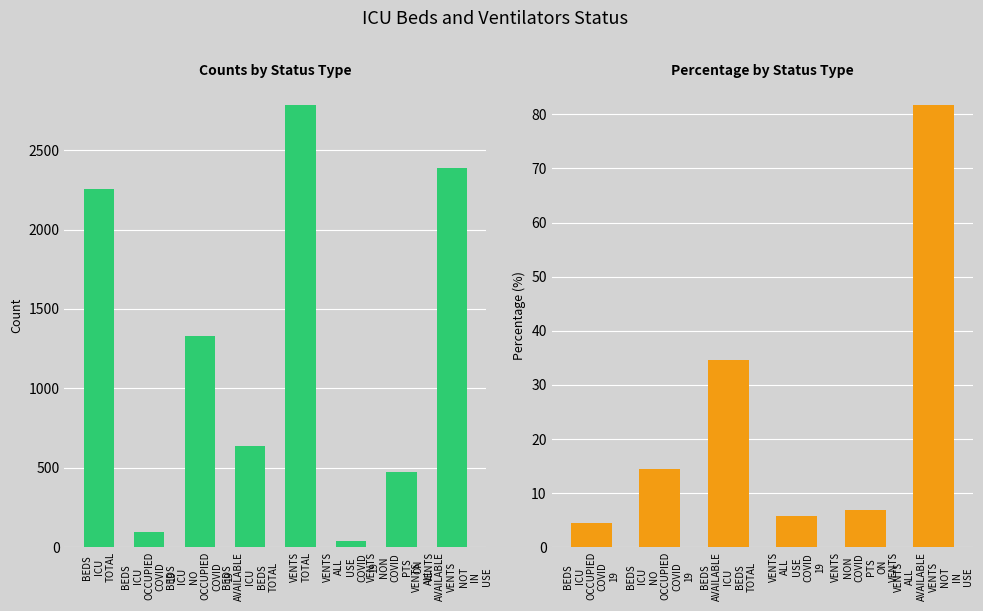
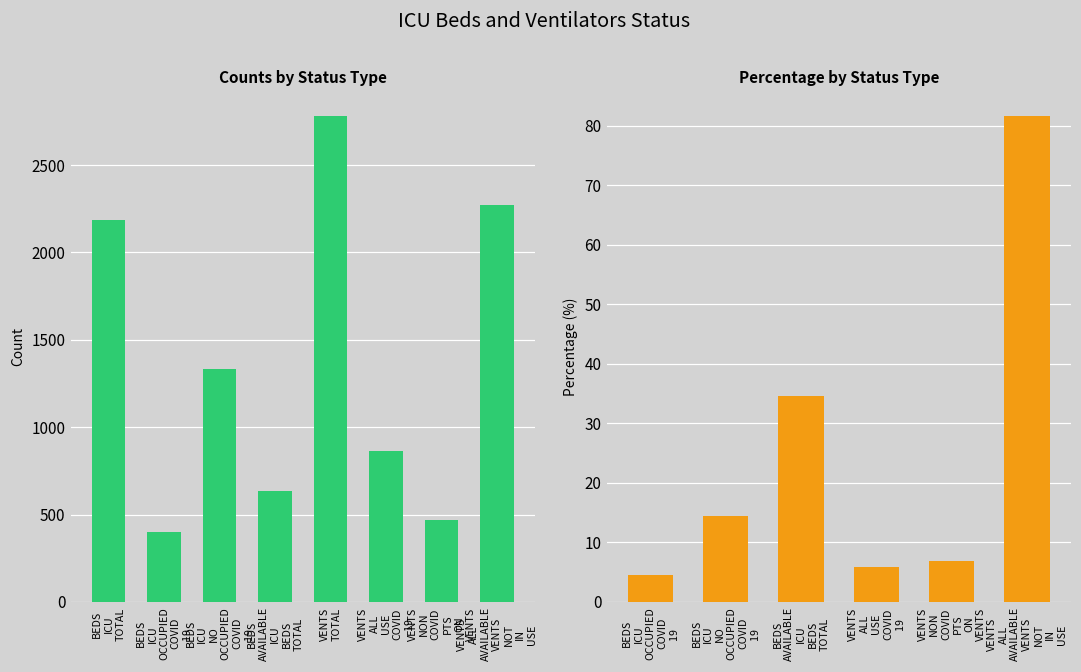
  {
    "Counts by Status Type": {
-     "BEDS ICU TOTAL": 2250,
-     "BEDS ICU OCCUPIED COVID 19": 100,
+     "BEDS ICU TOTAL": 2180,
+     "BEDS ICU OCCUPIED COVID 19": 400,
      "BEDS ICU NO OCCUPIED COVID 19": 1330,
      "BEDS AVAILABLE ICU BEDS TOTAL": 640,
      "VENTS TOTAL": 2780,
-     "VENTS ALL USE COVID 19": 40,
+     "VENTS ALL USE COVID 19": 860,
      "VENTS NON COVID PTS ON VENTS": 470,
-     "VENTS ALL AVAILABLE VENTS NOT IN USE": 2390
+     "VENTS ALL AVAILABLE VENTS NOT IN USE": 2270
    },
    "Percentage by Status Type": {
      "BEDS ICU OCCUPIED COVID 19": 5,
      "BEDS ICU NO OCCUPIED COVID 19": 14,
      "BEDS AVAILABLE ICU BEDS TOTAL": 35,
      "VENTS ALL USE COVID 19": 6,
      "VENTS NON COVID PTS ON VENTS": 7,
      "VENTS ALL AVAILABLE VENTS NOT IN USE": 82
    }
  }
